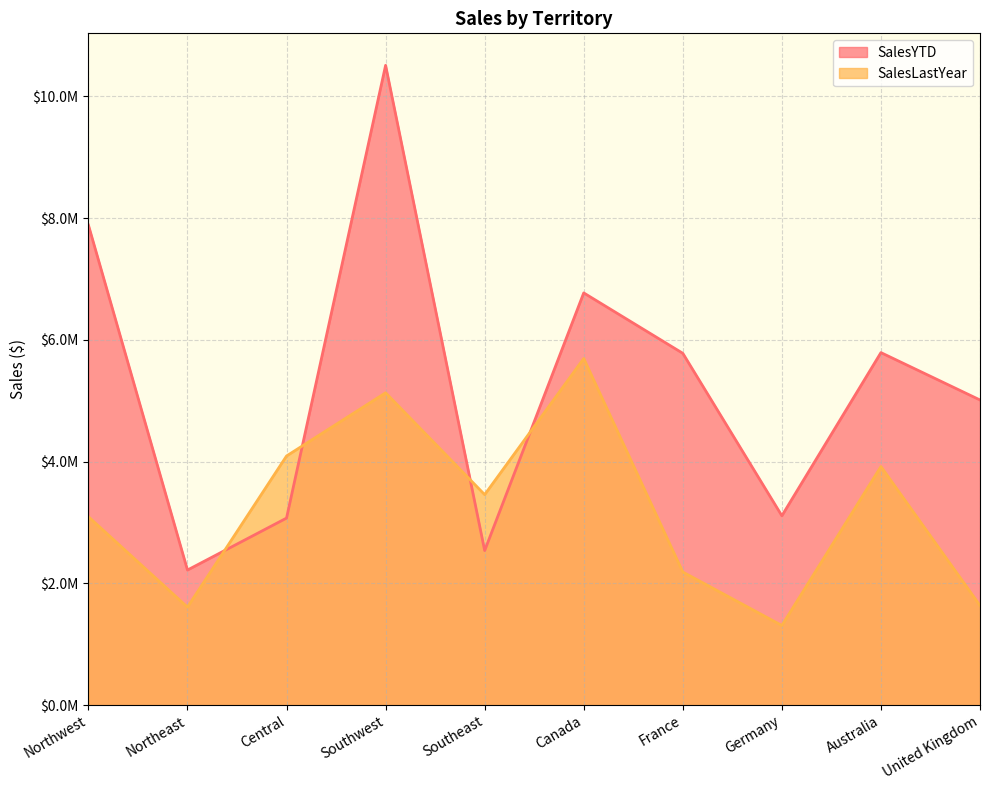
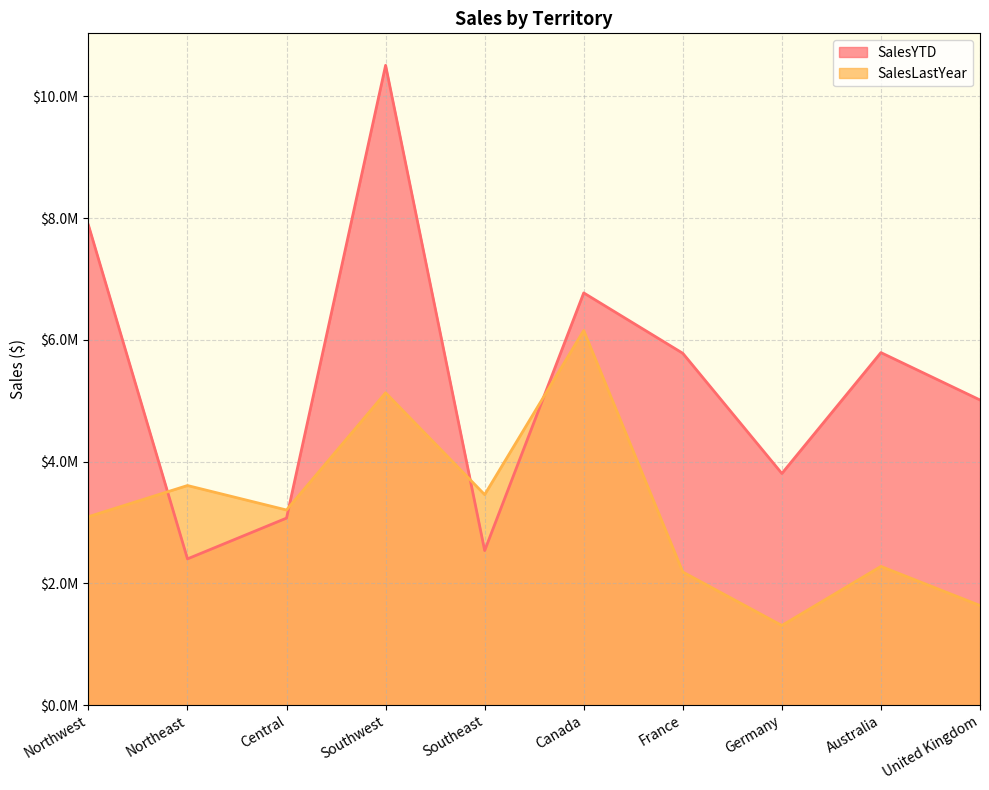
  {
    "SalesYTD": {
      "Northwest": "$7900000",
-     "Northeast": "$2200000",
+     "Northeast": "$2400000",
      "Central": "$3100000",
      "Southwest": "$10500000",
      "Southeast": "$2500000",
      "Canada": "$6800000",
      "France": "$5800000",
-     "Germany": "$3100000",
+     "Germany": "$3800000",
      "Australia": "$5800000",
      "United Kingdom": "$5000000"
    },
    "SalesLastYear": {
      "Northwest": "$3100000",
-     "Northeast": "$1600000",
-     "Central": "$4100000",
+     "Northeast": "$3600000",
+     "Central": "$3200000",
      "Southwest": "$5100000",
      "Southeast": "$3500000",
-     "Canada": "$5700000",
+     "Canada": "$6200000",
      "France": "$2200000",
      "Germany": "$1300000",
-     "Australia": "$3900000",
+     "Australia": "$2300000",
      "United Kingdom": "$1600000"
    }
  }
